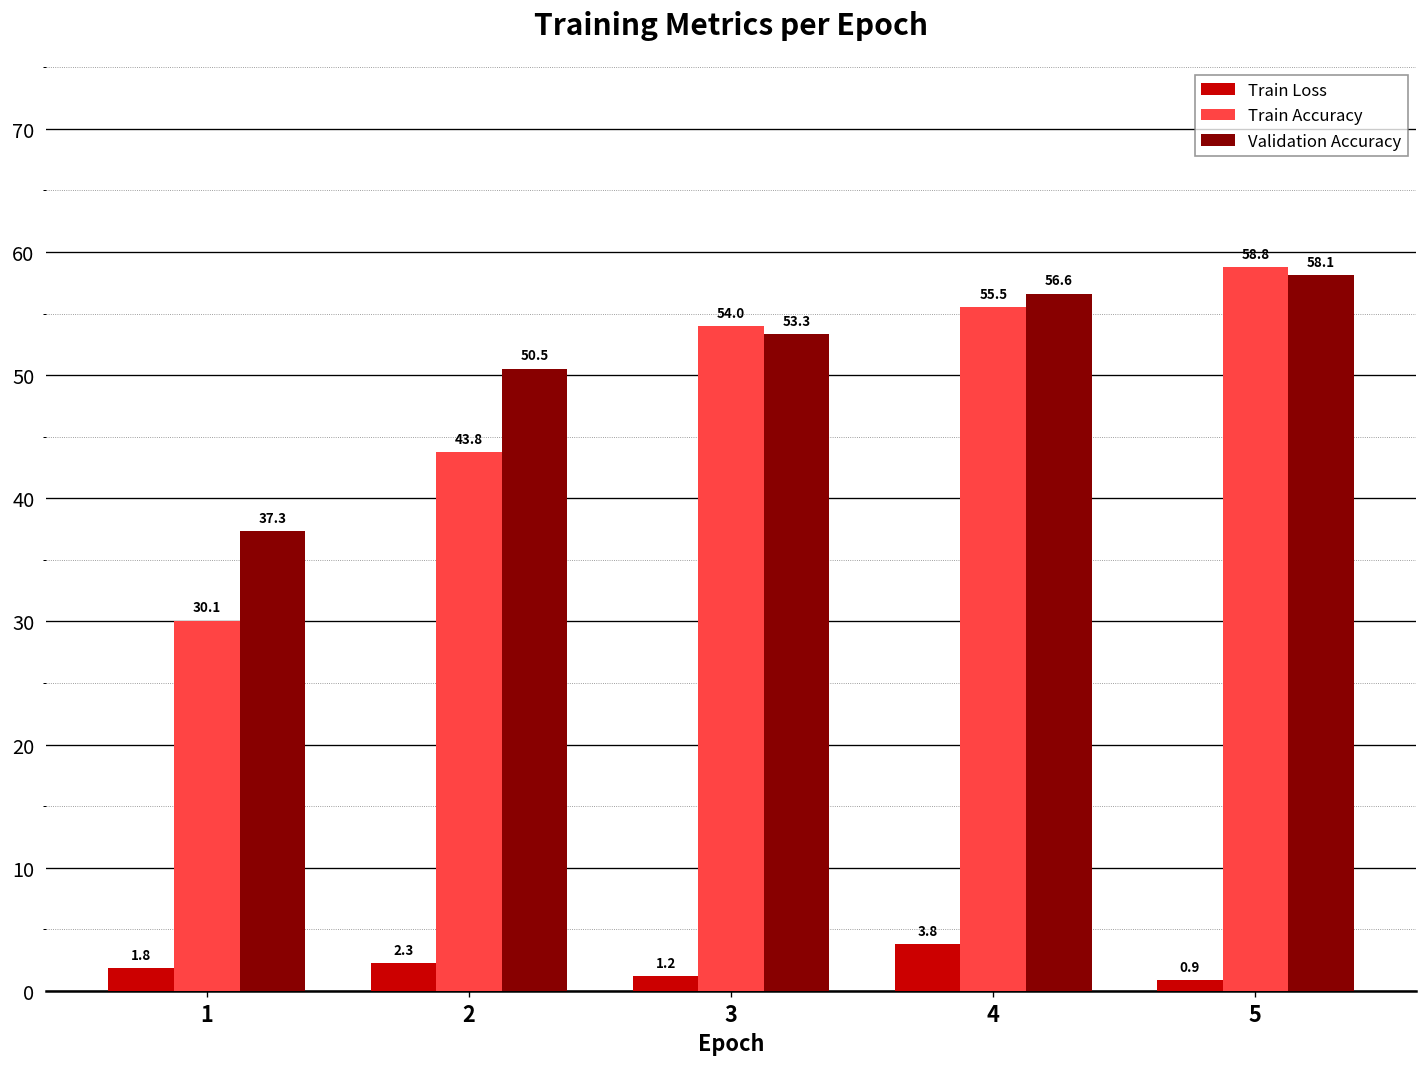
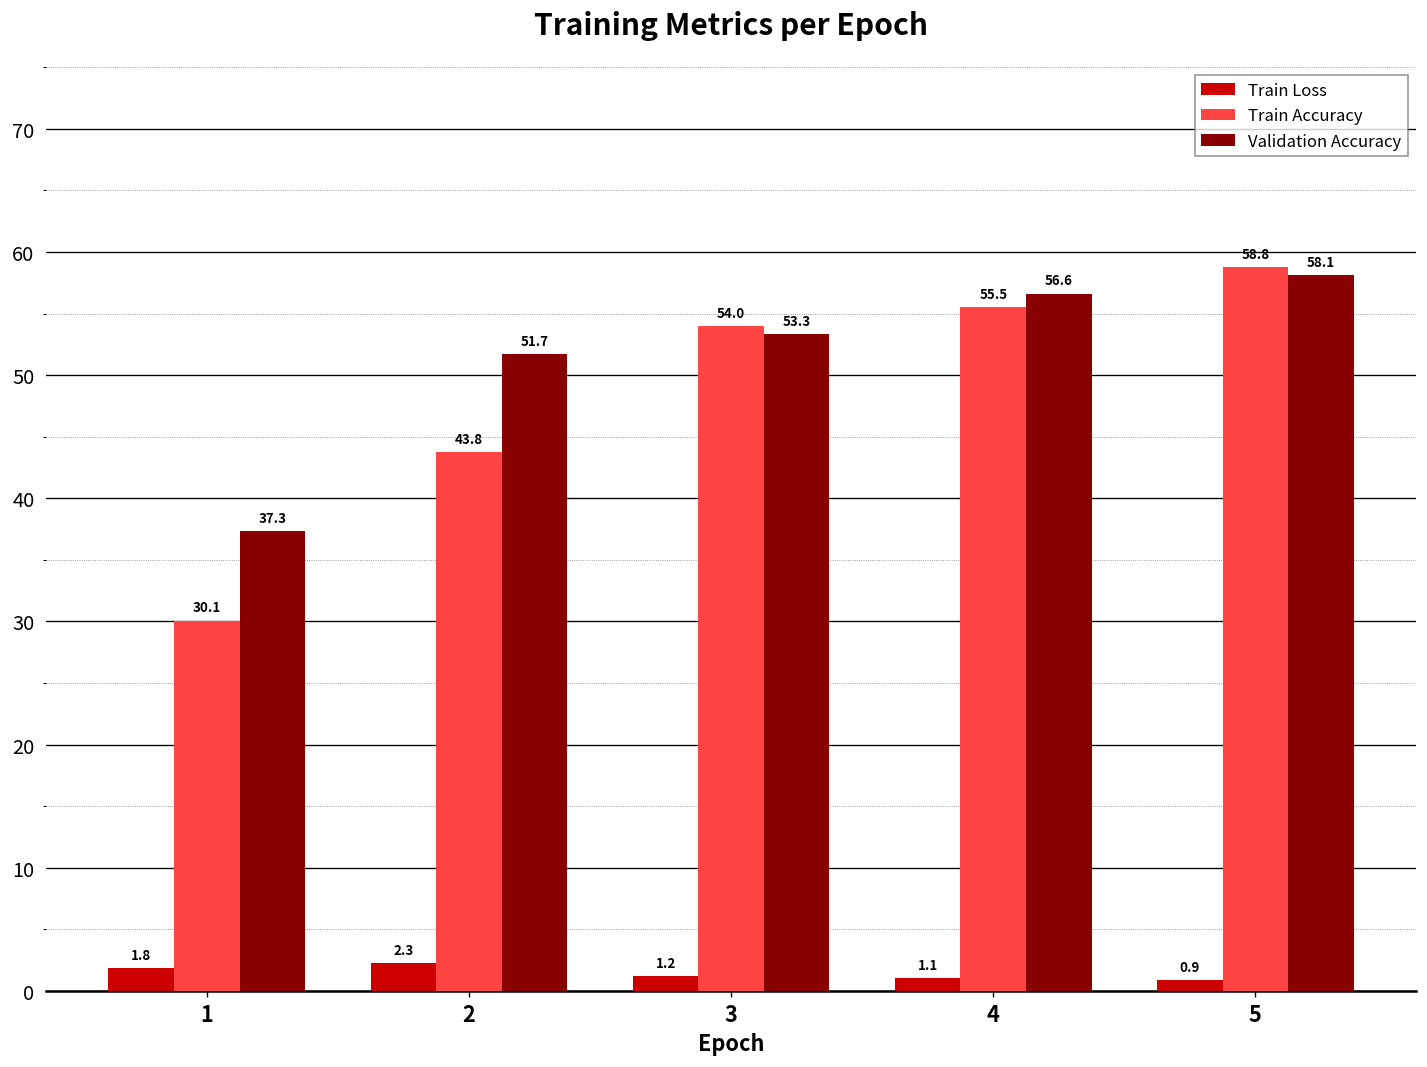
  {
    "Train Loss": {
      "1": 1.8,
      "2": 2.3,
      "3": 1.2,
-     "4": 3.8,
+     "4": 1.1,
      "5": 0.9
    },
    "Train Accuracy": {
      "1": 30.1,
      "2": 43.8,
      "3": 54.0,
      "4": 55.5,
      "5": 58.8
    },
    "Validation Accuracy": {
      "1": 37.3,
-     "2": 50.5,
+     "2": 51.7,
      "3": 53.3,
      "4": 56.6,
      "5": 58.1
    }
  }
